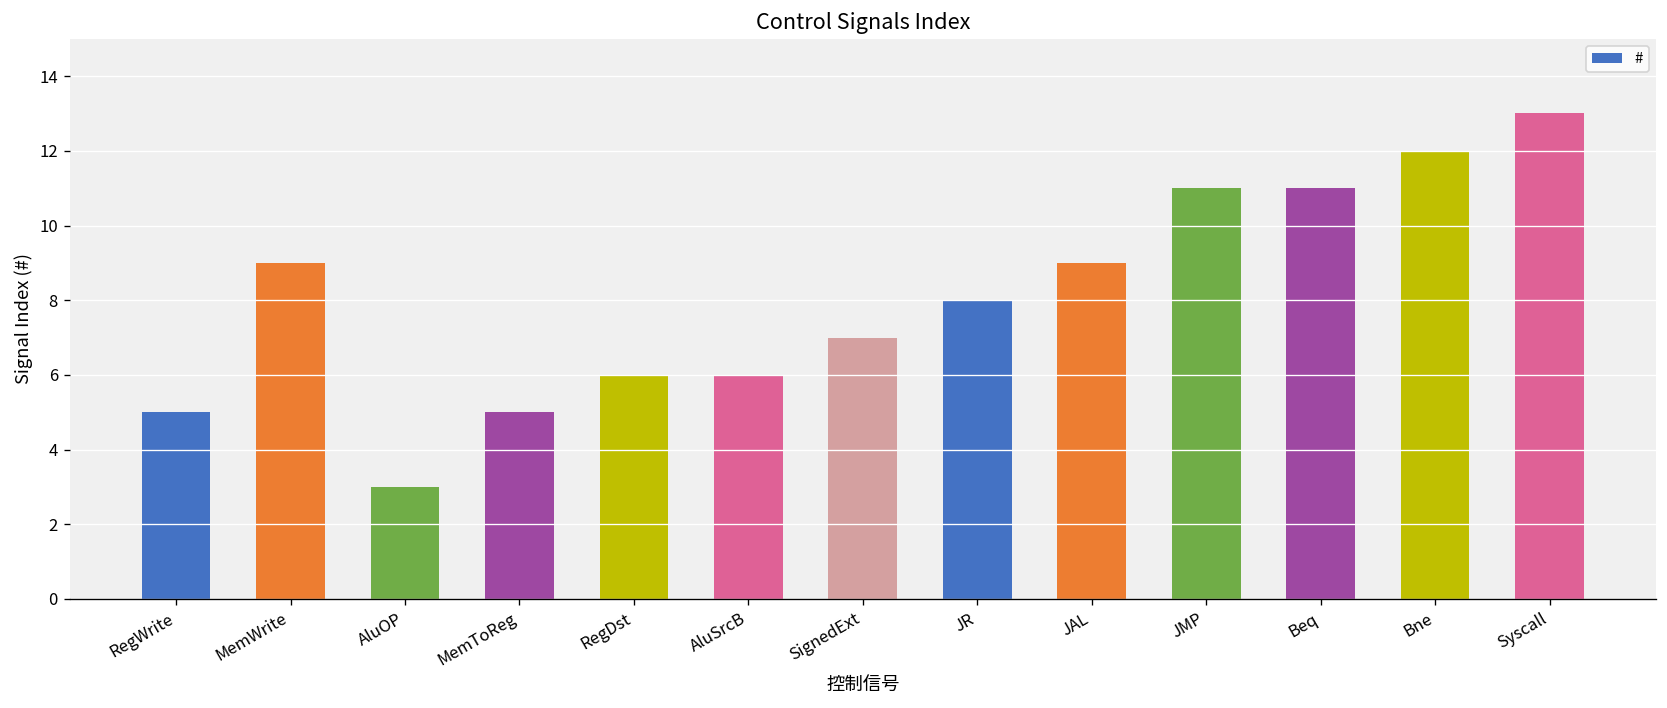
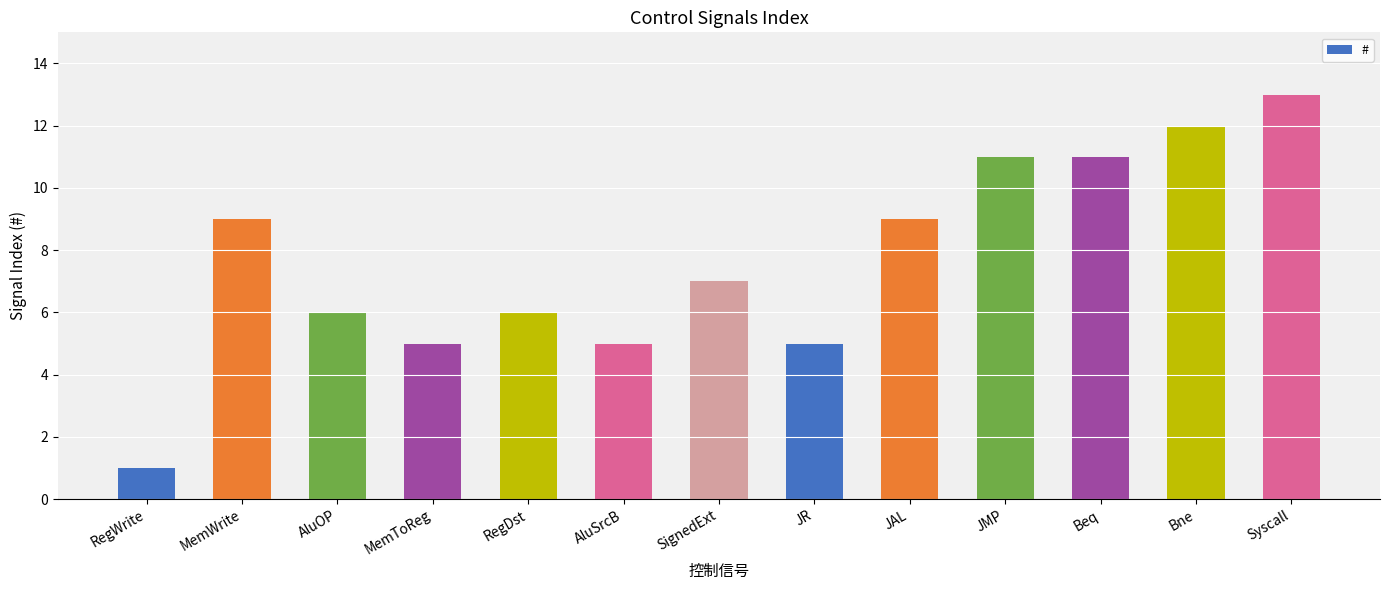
  {
-   "RegWrite": 5,
+   "RegWrite": 1,
    "MemWrite": 9,
-   "AluOP": 3,
+   "AluOP": 6,
    "MemToReg": 5,
    "RegDst": 6,
-   "AluSrcB": 6,
+   "AluSrcB": 5,
    "SignedExt": 7,
-   "JR": 8,
+   "JR": 5,
    "JAL": 9,
    "JMP": 11,
    "Beq": 11,
    "Bne": 12,
    "Syscall": 13
  }
